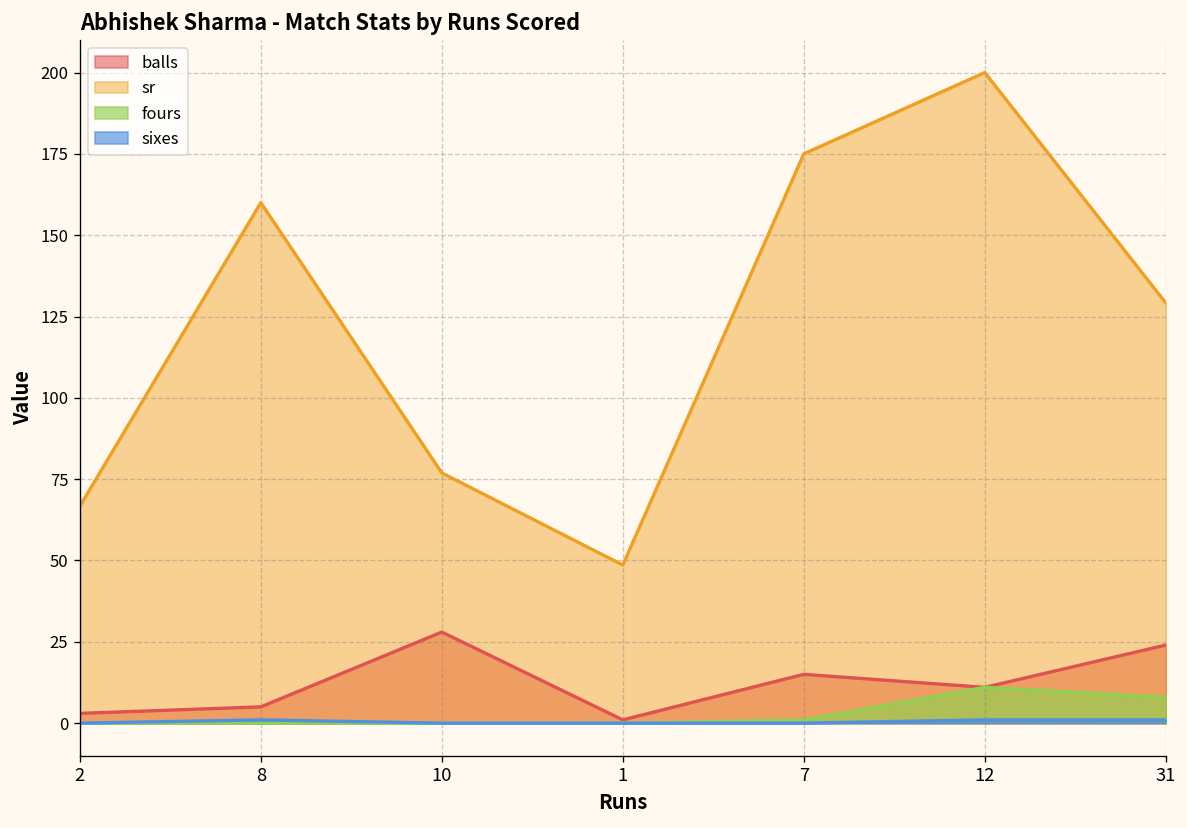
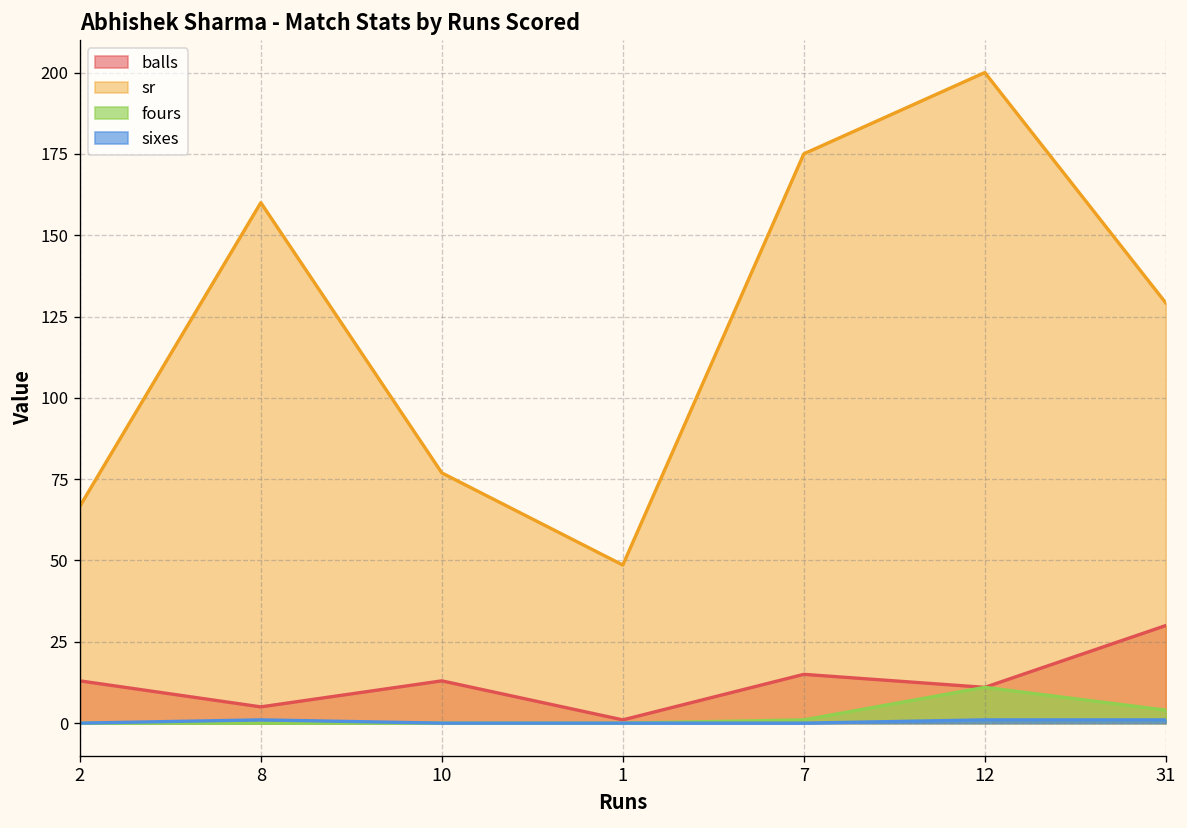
  {
    "balls": {
-     "2": 3,
+     "2": 13,
      "8": 5,
-     "10": 28,
+     "10": 13,
      "1": 1,
      "7": 15,
-     "31": 24
+     "31": 30
    },
    "sr": {
      "2": 67,
      "8": 160,
      "10": 77,
      "1": 49,
      "7": 175,
      "12": 200,
      "31": 129
    },
    "fours": {
      "8": 0,
      "7": 1,
-     "31": 8
+     "31": 4
    },
    "sixes": {
      "8": 1,
      "7": 0,
      "12": 1,
      "31": 1
    }
  }
